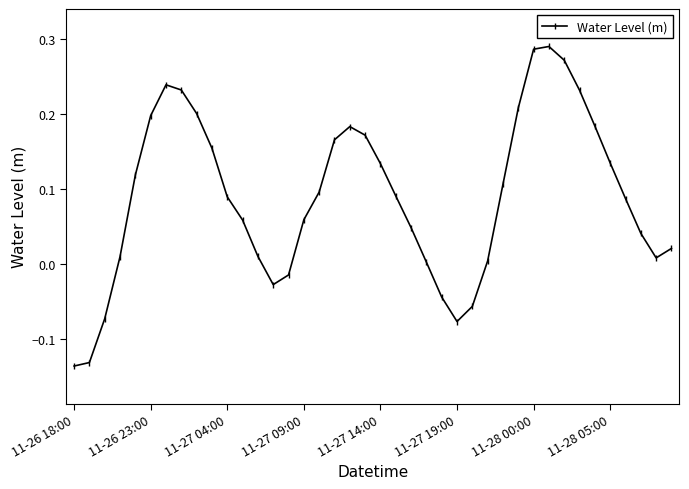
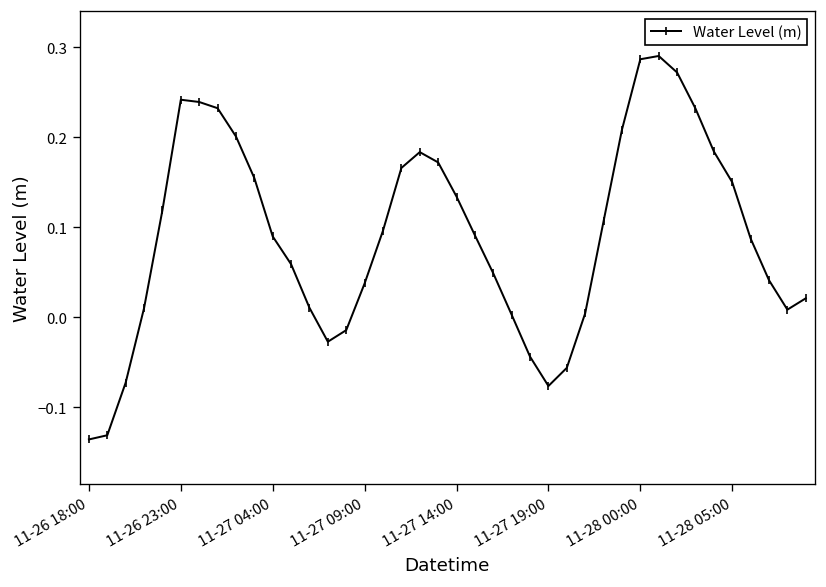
  {
    "11-26 18:00": -0.14,
-   "11-26 23:00": 0.20,
+   "11-26 23:00": 0.24,
    "11-27 04:00": 0.09,
-   "11-27 09:00": 0.06,
+   "11-27 09:00": 0.04,
    "11-27 14:00": 0.13,
    "11-27 19:00": -0.08,
    "11-28 00:00": 0.29,
-   "11-28 05:00": 0.13
+   "11-28 05:00": 0.15
  }
